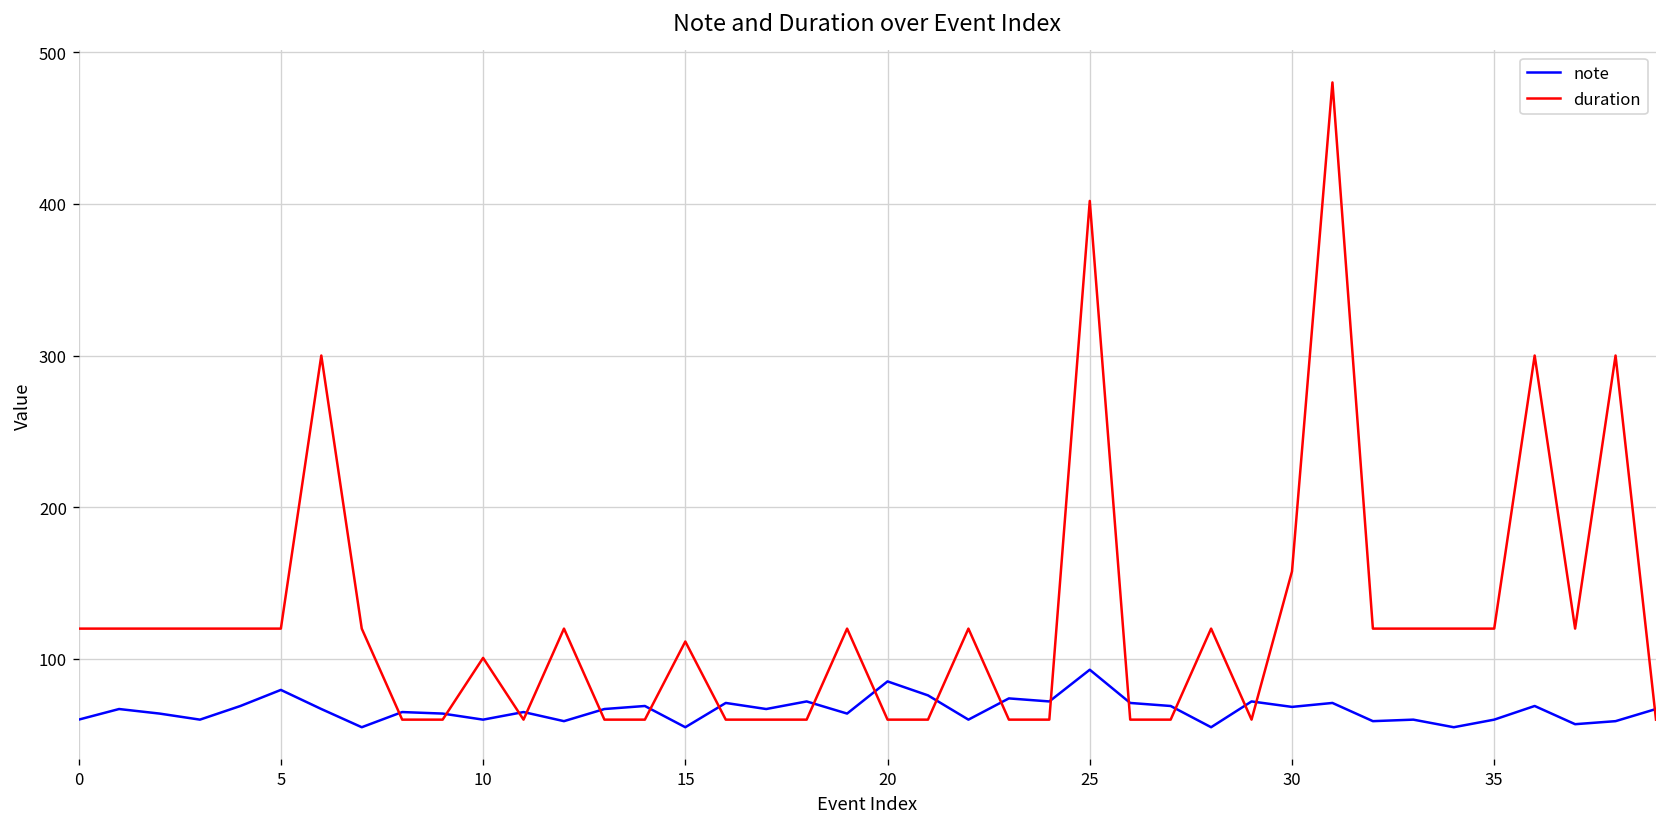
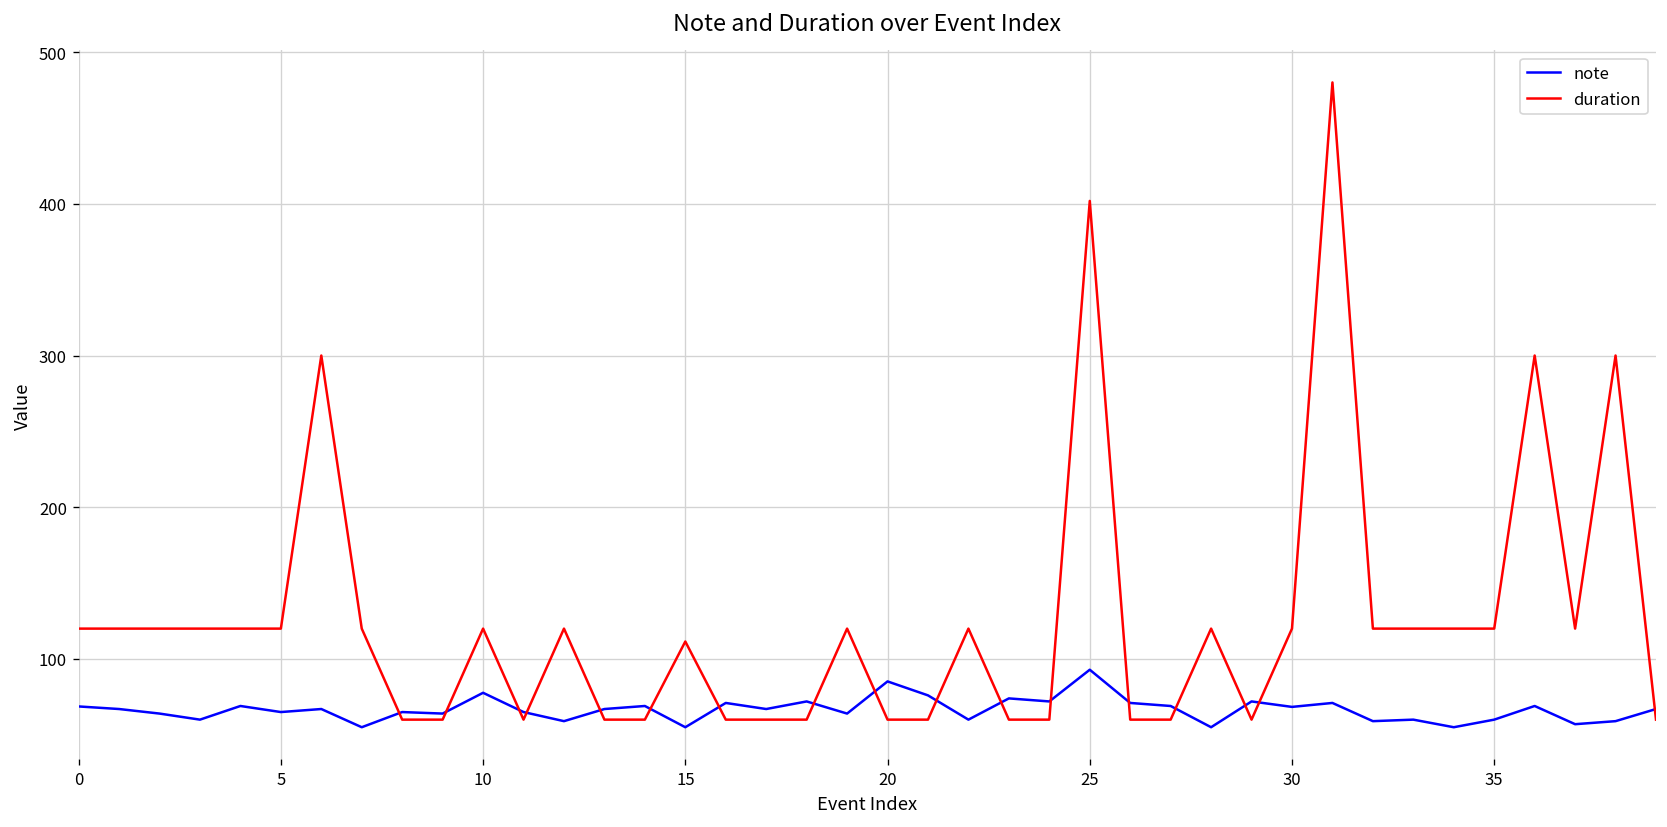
  {
    "note": {
-     "0": 60,
-     "5": 80,
-     "10": 60,
+     "0": 69,
+     "5": 65,
+     "10": 78,
      "15": 55,
      "20": 85,
      "25": 93,
      "30": 68,
      "35": 60
    },
    "duration": {
      "0": 120,
      "5": 120,
-     "10": 101,
+     "10": 120,
      "15": 112,
      "20": 60,
      "25": 402,
-     "30": 158,
+     "30": 120,
      "35": 120
    }
  }
